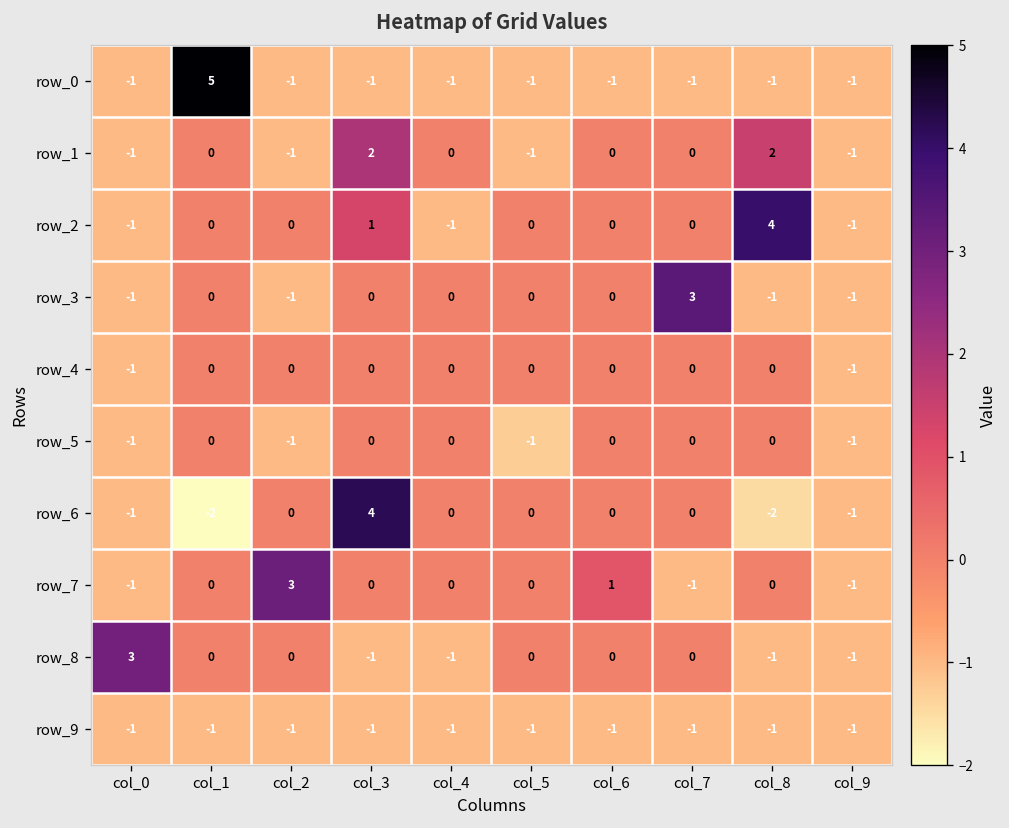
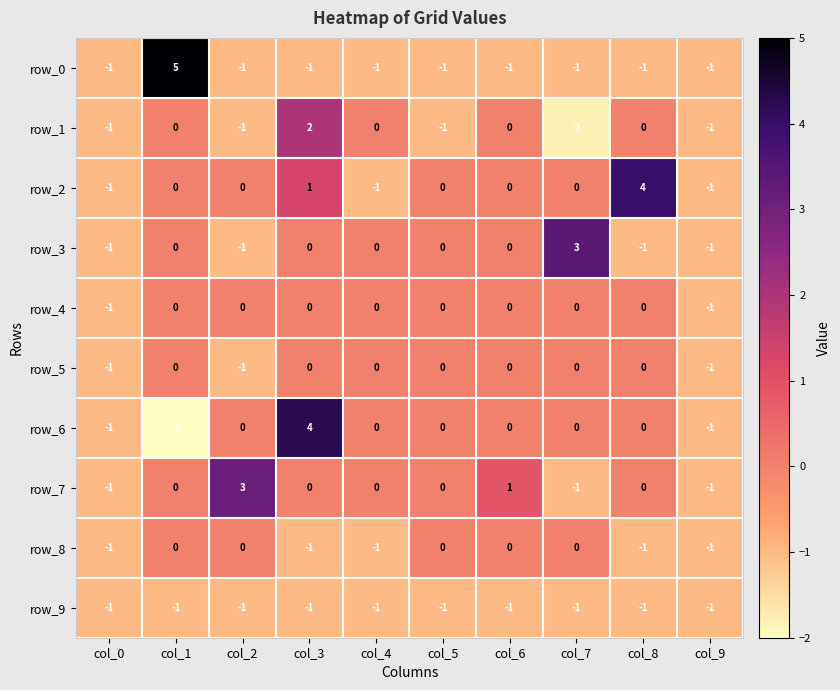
  {
    "row_0": {
      "col_0": -1,
      "col_1": 5,
      "col_2": -1,
      "col_3": -1,
      "col_4": -1,
      "col_5": -1,
      "col_6": -1,
      "col_7": -1,
      "col_8": -1,
      "col_9": -1
    },
    "row_1": {
      "col_0": -1,
      "col_1": 0,
      "col_2": -1,
      "col_3": 2,
      "col_4": 0,
      "col_5": -1,
      "col_6": 0,
-     "col_7": 0,
-     "col_8": 2,
+     "col_7": -2,
+     "col_8": 0,
      "col_9": -1
    },
    "row_2": {
      "col_0": -1,
      "col_1": 0,
      "col_2": 0,
      "col_3": 1,
      "col_4": -1,
      "col_5": 0,
      "col_6": 0,
      "col_7": 0,
      "col_8": 4,
      "col_9": -1
    },
    "row_3": {
      "col_0": -1,
      "col_1": 0,
      "col_2": -1,
      "col_3": 0,
      "col_4": 0,
      "col_5": 0,
      "col_6": 0,
      "col_7": 3,
      "col_8": -1,
      "col_9": -1
    },
    "row_4": {
      "col_0": -1,
      "col_1": 0,
      "col_2": 0,
      "col_3": 0,
      "col_4": 0,
      "col_5": 0,
      "col_6": 0,
      "col_7": 0,
      "col_8": 0,
      "col_9": -1
    },
    "row_5": {
      "col_0": -1,
      "col_1": 0,
      "col_2": -1,
      "col_3": 0,
      "col_4": 0,
-     "col_5": -1,
+     "col_5": 0,
      "col_6": 0,
      "col_7": 0,
      "col_8": 0,
      "col_9": -1
    },
    "row_6": {
      "col_0": -1,
      "col_1": -2,
      "col_2": 0,
      "col_3": 4,
      "col_4": 0,
      "col_5": 0,
      "col_6": 0,
      "col_7": 0,
-     "col_8": -2,
+     "col_8": 0,
      "col_9": -1
    },
    "row_7": {
      "col_0": -1,
      "col_1": 0,
      "col_2": 3,
      "col_3": 0,
      "col_4": 0,
      "col_5": 0,
      "col_6": 1,
      "col_7": -1,
      "col_8": 0,
      "col_9": -1
    },
    "row_8": {
-     "col_0": 3,
+     "col_0": -1,
      "col_1": 0,
      "col_2": 0,
      "col_3": -1,
      "col_4": -1,
      "col_5": 0,
      "col_6": 0,
      "col_7": 0,
      "col_8": -1,
      "col_9": -1
    },
    "row_9": {
      "col_0": -1,
      "col_1": -1,
      "col_2": -1,
      "col_3": -1,
      "col_4": -1,
      "col_5": -1,
      "col_6": -1,
      "col_7": -1,
      "col_8": -1,
      "col_9": -1
    }
  }
